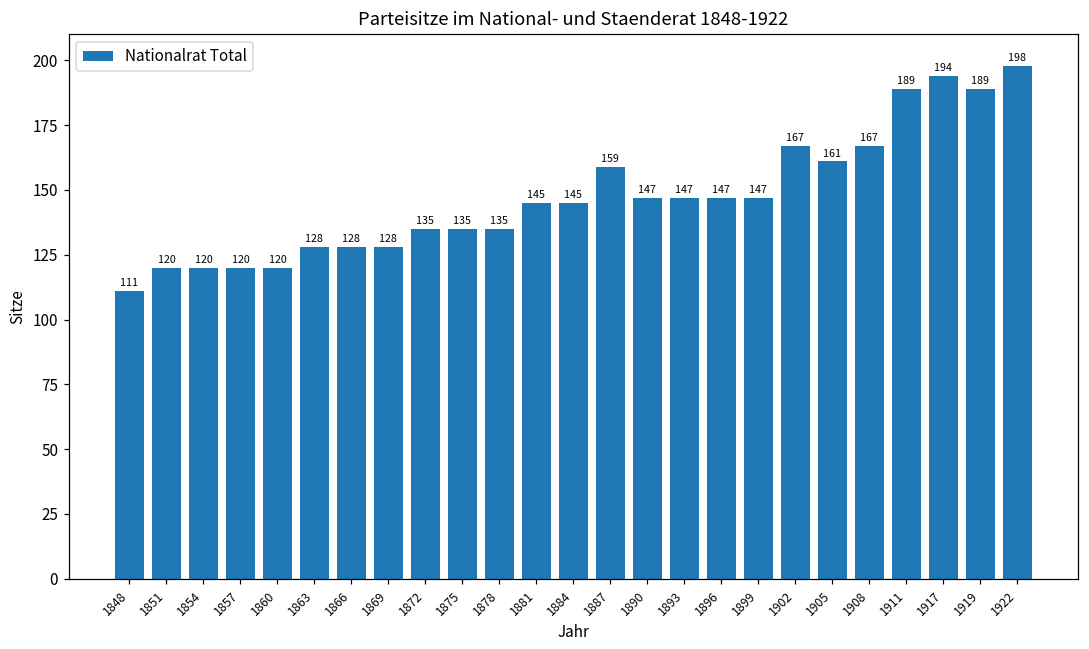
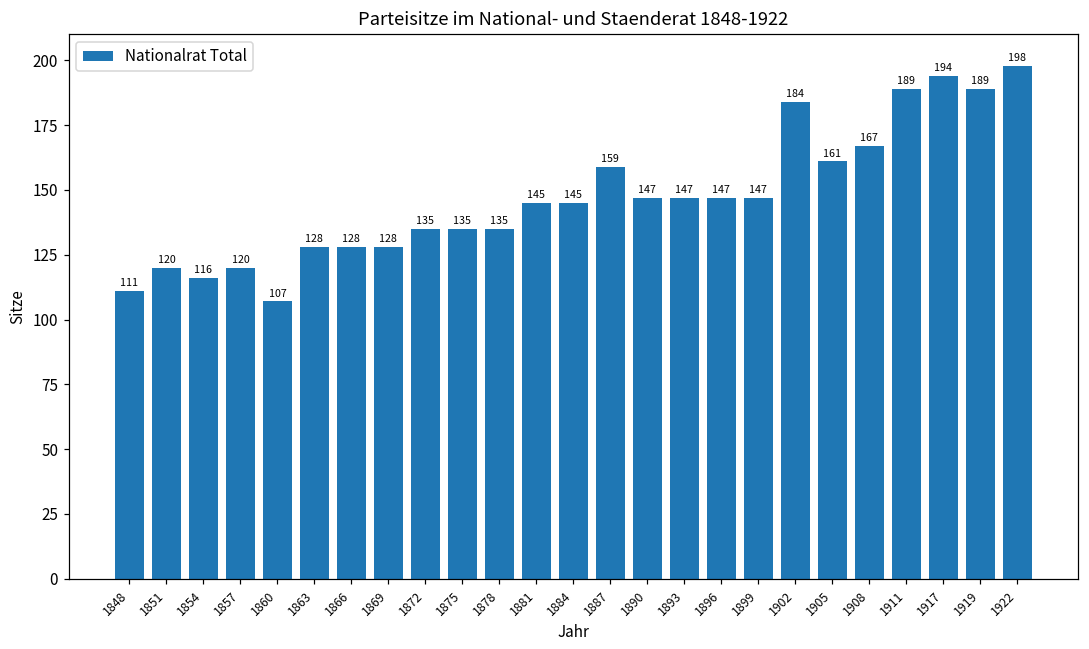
  {
    "1848": 111,
    "1851": 120,
-   "1854": 120,
+   "1854": 116,
    "1857": 120,
-   "1860": 120,
+   "1860": 107,
    "1863": 128,
    "1866": 128,
    "1869": 128,
    "1872": 135,
    "1875": 135,
    "1878": 135,
    "1881": 145,
    "1884": 145,
    "1887": 159,
    "1890": 147,
    "1893": 147,
    "1896": 147,
    "1899": 147,
-   "1902": 167,
+   "1902": 184,
    "1905": 161,
    "1908": 167,
    "1911": 189,
    "1917": 194,
    "1919": 189,
    "1922": 198
  }
